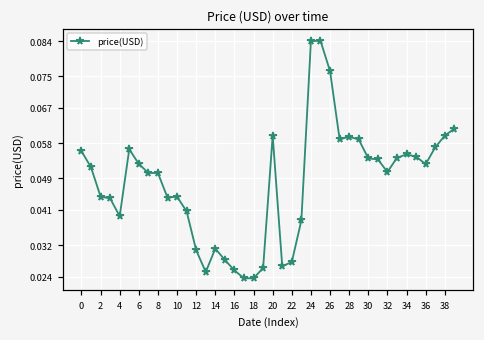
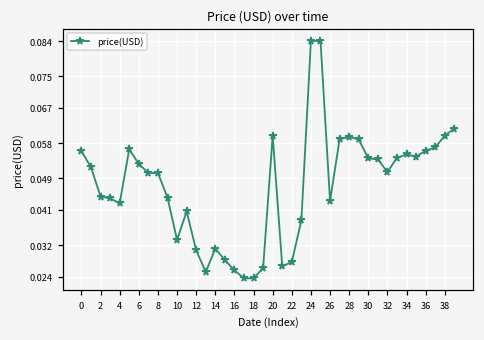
  {
    "0": 0.056,
    "2": 0.044,
-   "4": 0.039,
+   "4": 0.043,
    "6": 0.053,
    "8": 0.050,
-   "10": 0.044,
+   "10": 0.033,
    "12": 0.031,
    "14": 0.031,
    "16": 0.026,
    "18": 0.024,
    "20": 0.060,
    "22": 0.028,
    "24": 0.084,
-   "26": 0.076,
+   "26": 0.043,
    "28": 0.060,
    "30": 0.054,
    "32": 0.051,
    "34": 0.055,
-   "36": 0.053,
+   "36": 0.056,
    "38": 0.060
  }
